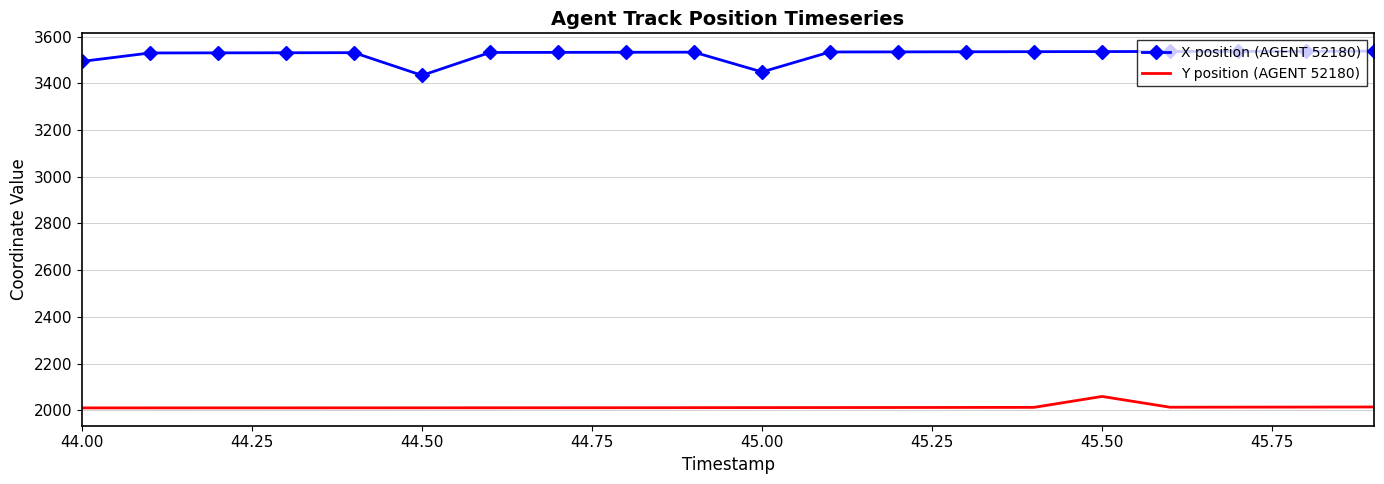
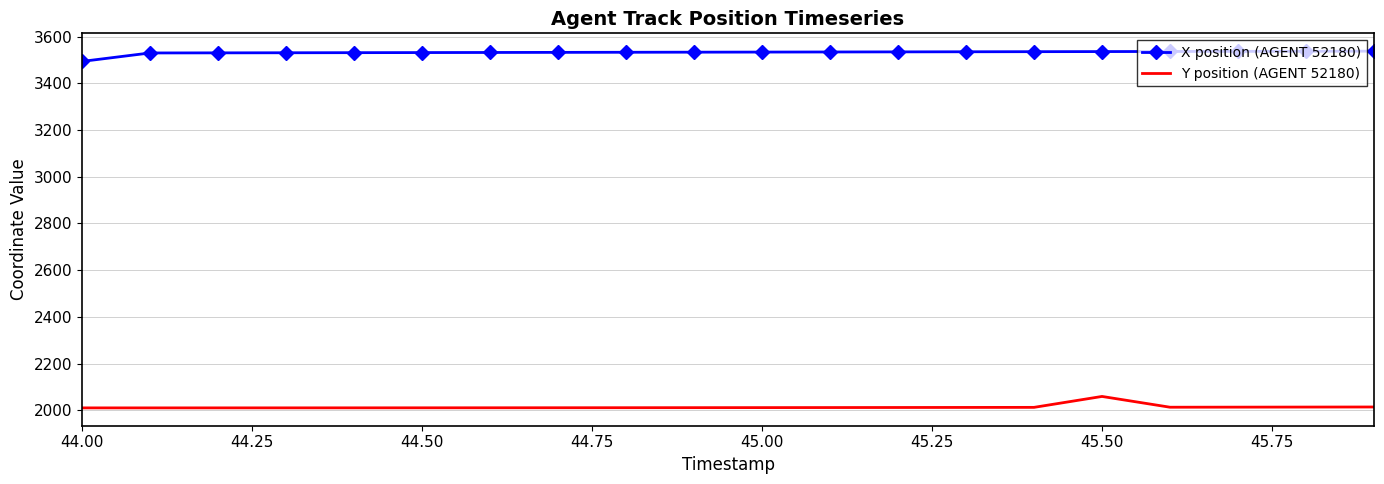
  {
    "X position (AGENT 52180)": {
      "44.00": 3490,
-     "44.50": 3430,
-     "45.00": 3450,
+     "44.50": 3530,
+     "45.00": 3530,
      "45.50": 3540
    },
    "Y position (AGENT 52180)": {
      "44.00": 2010,
      "44.50": 2010,
      "45.00": 2010,
      "45.50": 2060
    }
  }
